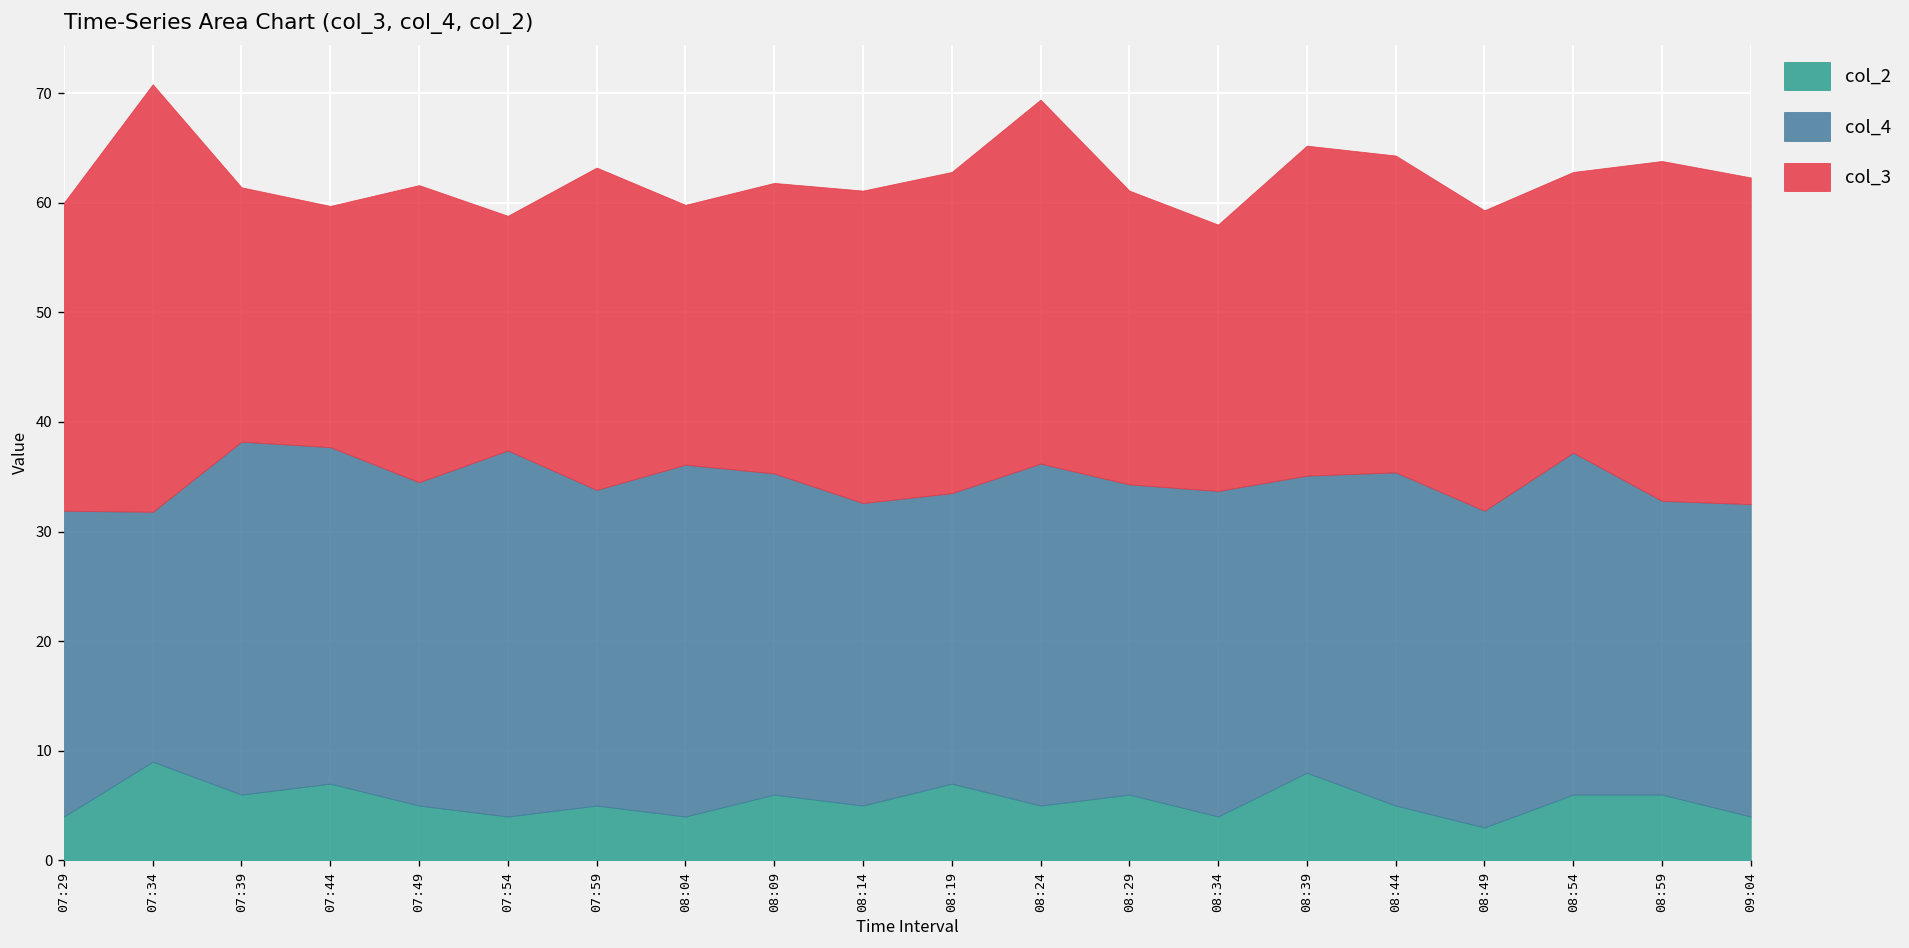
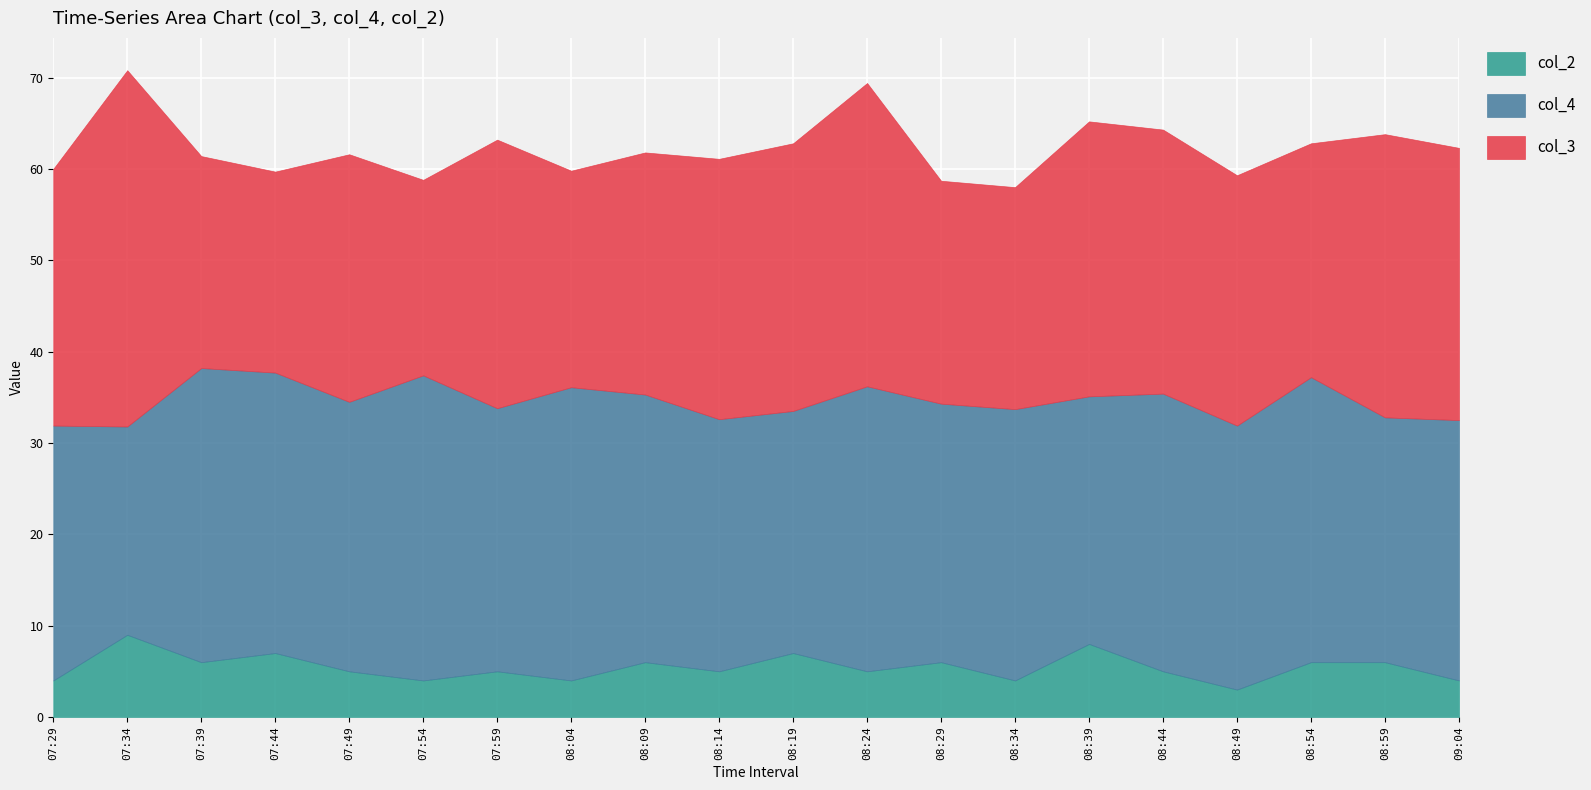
  {
    "col_3": {
      "07:29": 28,
      "07:34": 39,
      "07:39": 23,
      "07:44": 22,
      "07:49": 27,
      "07:54": 21,
      "07:59": 29,
      "08:04": 24,
      "08:09": 27,
      "08:14": 29,
      "08:19": 29,
      "08:24": 33,
-     "08:29": 27,
+     "08:29": 24,
      "08:34": 24,
      "08:39": 30,
      "08:44": 29,
      "08:49": 27,
      "08:54": 26,
      "08:59": 31,
      "09:04": 30
    }
  }
